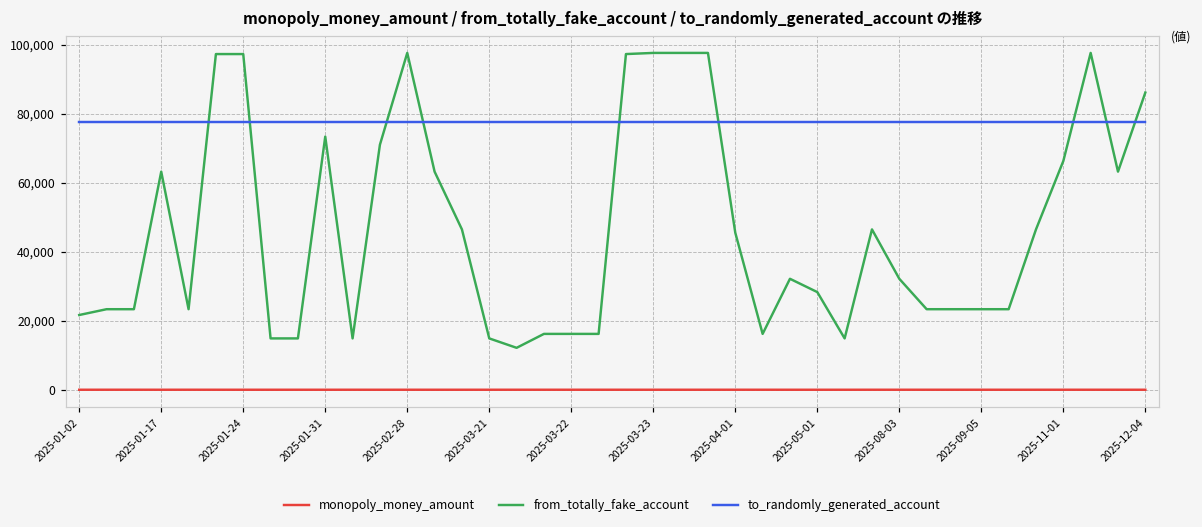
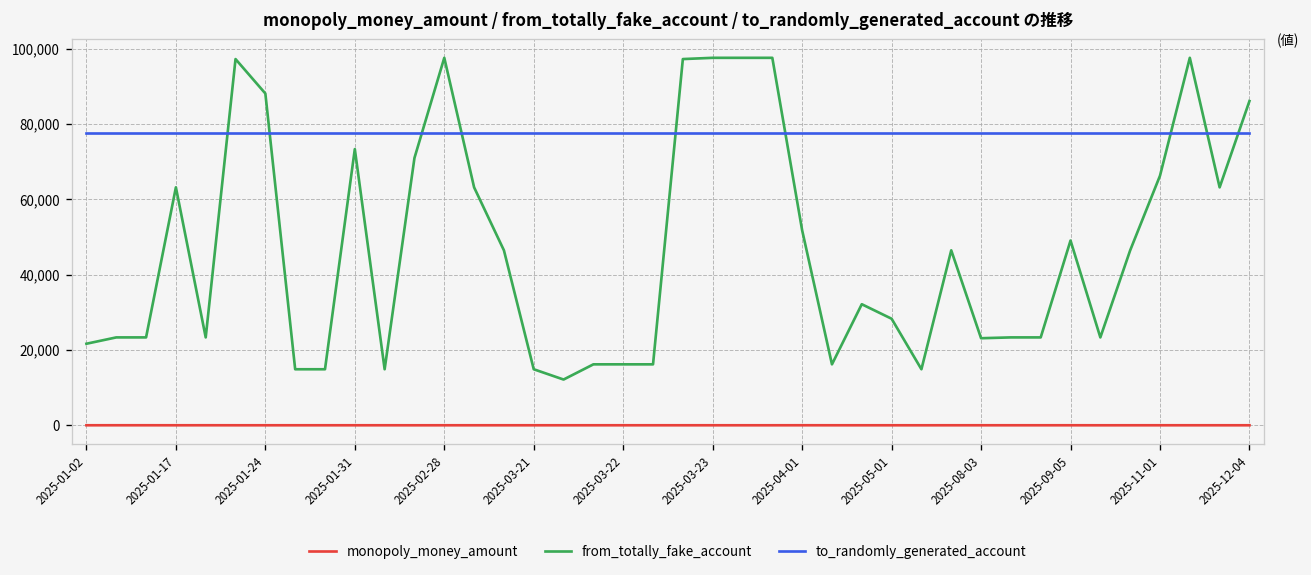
  {
    "monopoly_money_amount": {
      "2025-01-02": "0",
      "2025-01-24": "0",
      "2025-01-31": "0",
      "2025-04-01": "0",
      "2025-05-01": "0",
      "2025-08-03": "0",
      "2025-09-05": "0",
      "2025-11-01": "0",
      "2025-12-04": "0"
    },
    "from_totally_fake_account": {
      "2025-01-02": "22,000",
-     "2025-01-24": "97,000",
+     "2025-01-24": "88,000",
      "2025-01-31": "73,000",
-     "2025-04-01": "45,000",
+     "2025-04-01": "52,000",
      "2025-05-01": "28,000",
-     "2025-08-03": "32,000",
-     "2025-09-05": "23,000",
+     "2025-08-03": "23,000",
+     "2025-09-05": "49,000",
      "2025-11-01": "66,000",
      "2025-12-04": "86,000"
    },
    "to_randomly_generated_account": {
      "2025-01-02": "78,000",
      "2025-01-24": "78,000",
      "2025-01-31": "78,000",
      "2025-04-01": "78,000",
      "2025-05-01": "78,000",
      "2025-08-03": "78,000",
      "2025-09-05": "78,000",
      "2025-11-01": "78,000",
      "2025-12-04": "78,000"
    }
  }
